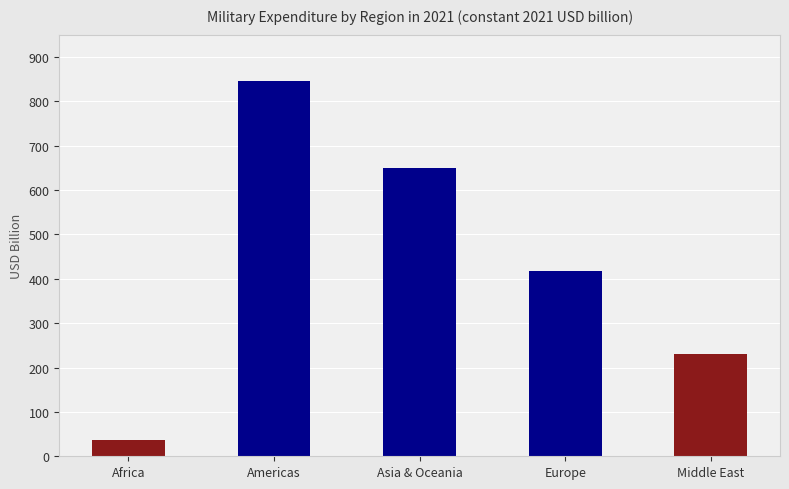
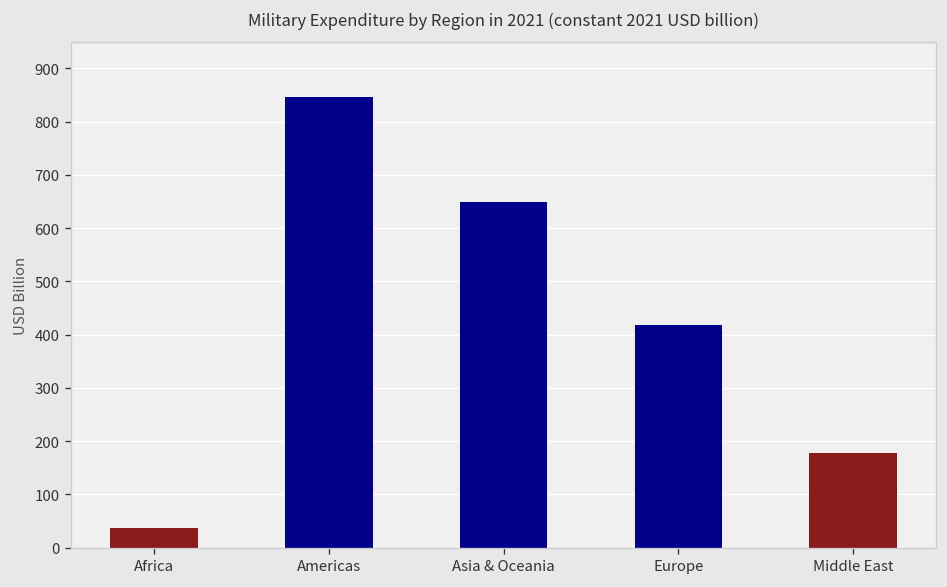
  {
    "Africa": 40,
    "Americas": 850,
    "Asia & Oceania": 650,
    "Europe": 420,
-   "Middle East": 230
+   "Middle East": 180
  }
